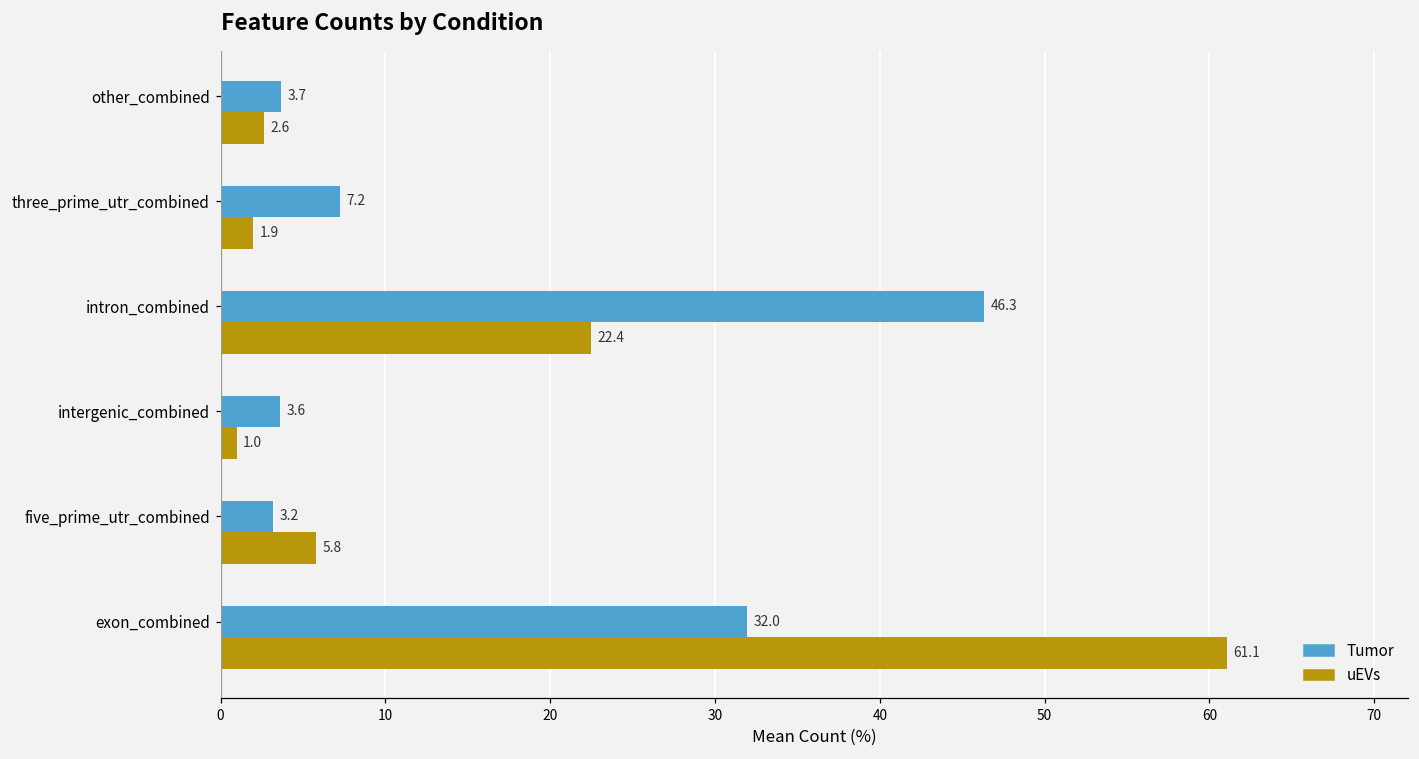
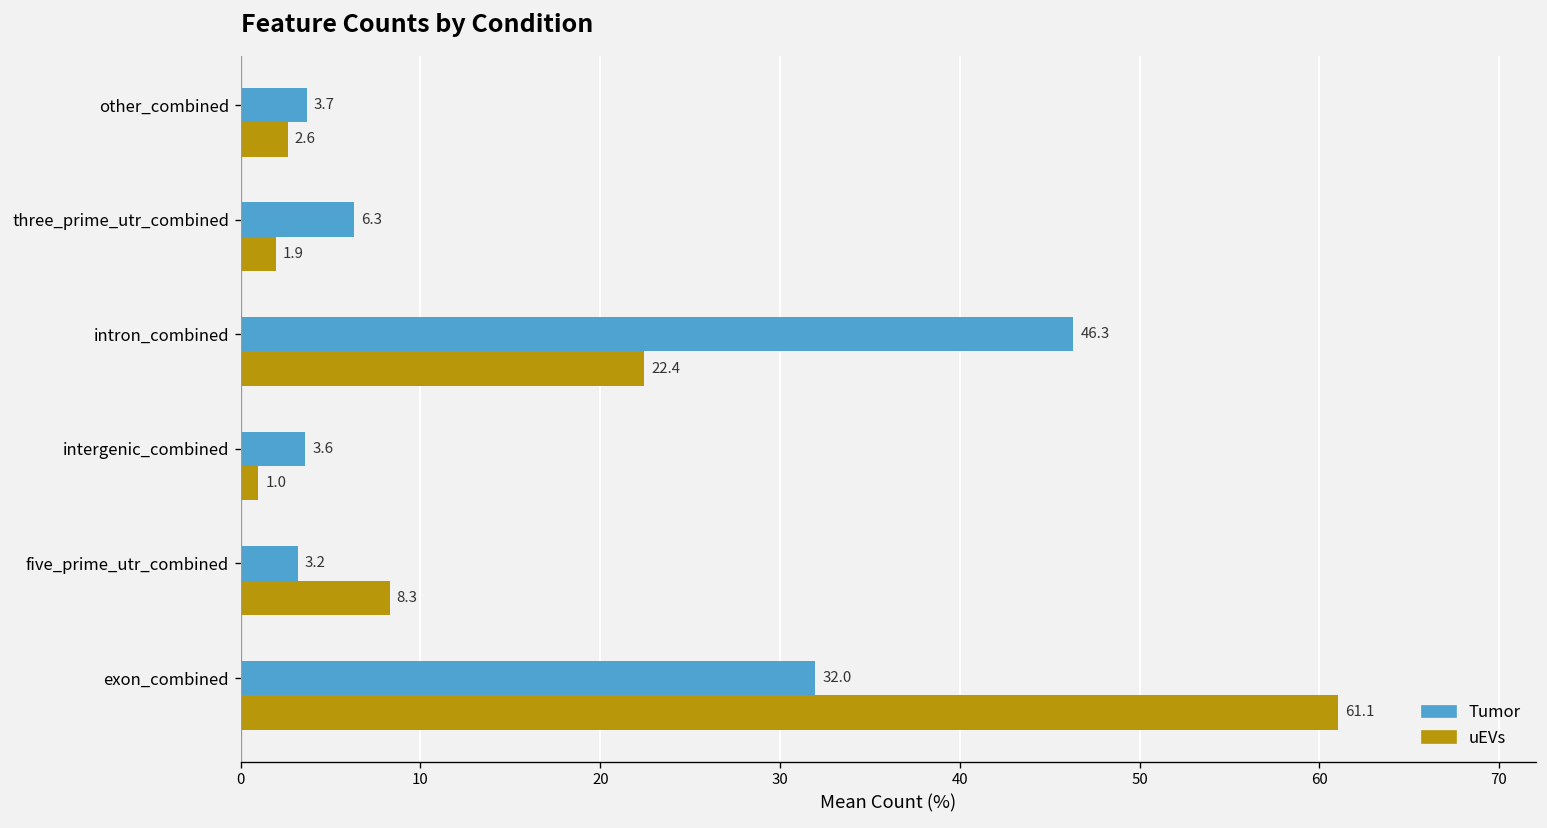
  {
    "Tumor": {
      "other_combined": 3.7,
-     "three_prime_utr_combined": 7.2,
+     "three_prime_utr_combined": 6.3,
      "intron_combined": 46.3,
      "intergenic_combined": 3.6,
      "five_prime_utr_combined": 3.2,
      "exon_combined": 32.0
    },
    "uEVs": {
      "other_combined": 2.6,
      "three_prime_utr_combined": 1.9,
      "intron_combined": 22.4,
      "intergenic_combined": 1.0,
-     "five_prime_utr_combined": 5.8,
+     "five_prime_utr_combined": 8.3,
      "exon_combined": 61.1
    }
  }
